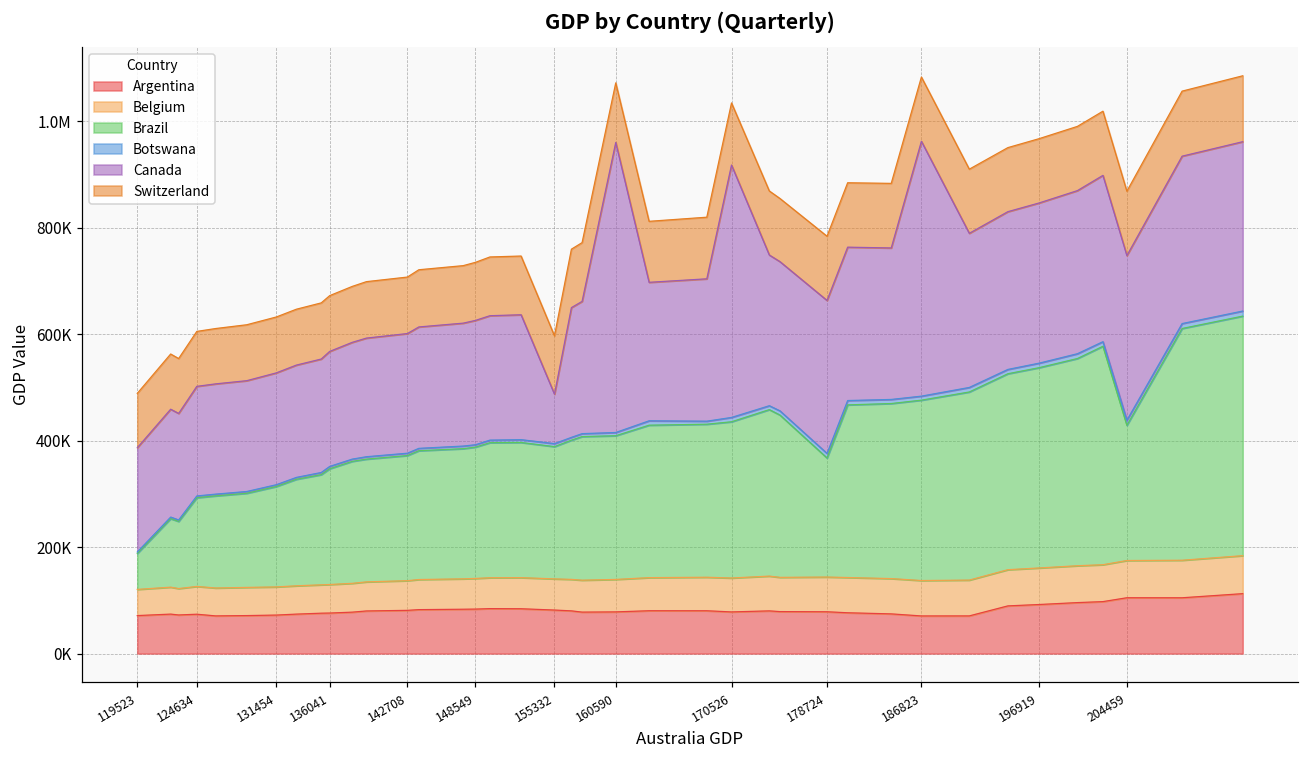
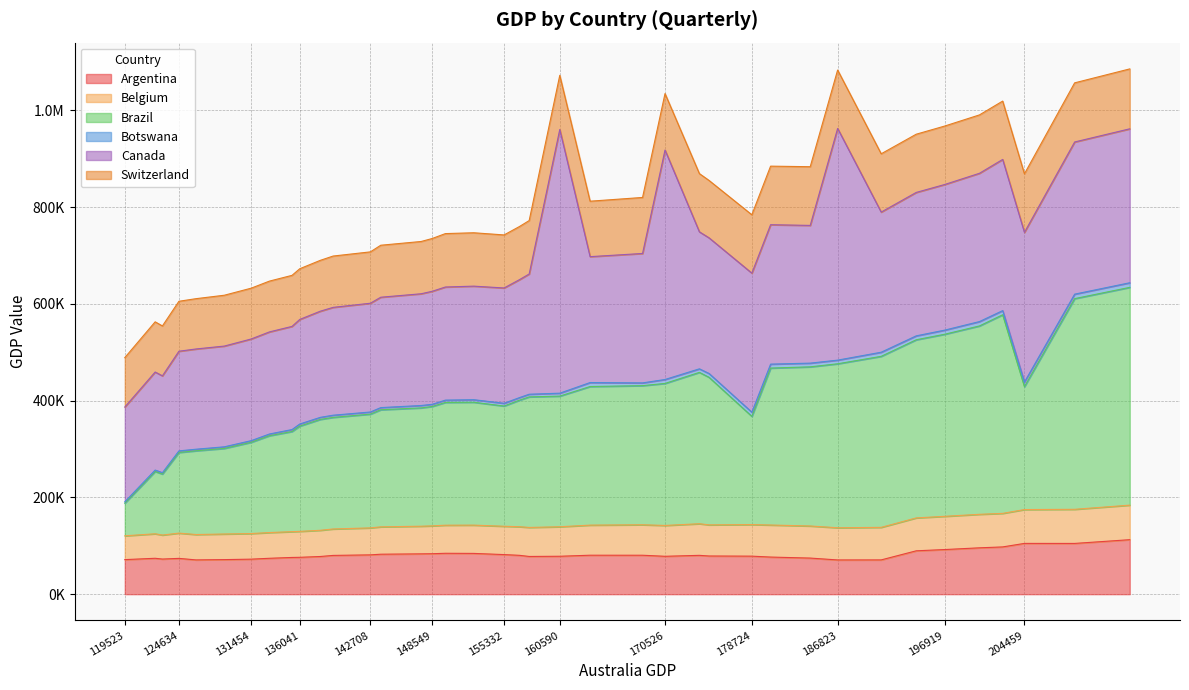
  {
    "Brazil": {
      "155332": 250000,
      "160590": 270000,
      "170526": 290000,
      "178724": 220000,
      "186823": 340000,
      "196919": 380000,
      "204459": 250000
    },
    "Botswana": {
      "155332": 10000,
      "160590": 10000,
      "170526": 10000,
      "178724": 10000,
      "186823": 10000,
      "196919": 10000,
      "204459": 10000
    },
    "Canada": {
      "119523": 200000,
      "124634": 210000,
      "131454": 210000,
      "136041": 220000,
      "142708": 220000,
      "148549": 230000,
-     "155332": 90000,
+     "155332": 240000,
      "160590": 550000,
      "170526": 470000,
      "178724": 290000,
      "186823": 480000,
      "196919": 300000,
      "204459": 310000
    }
  }
